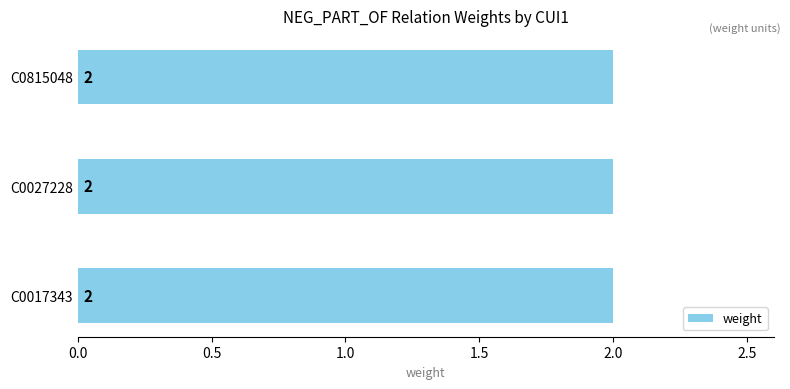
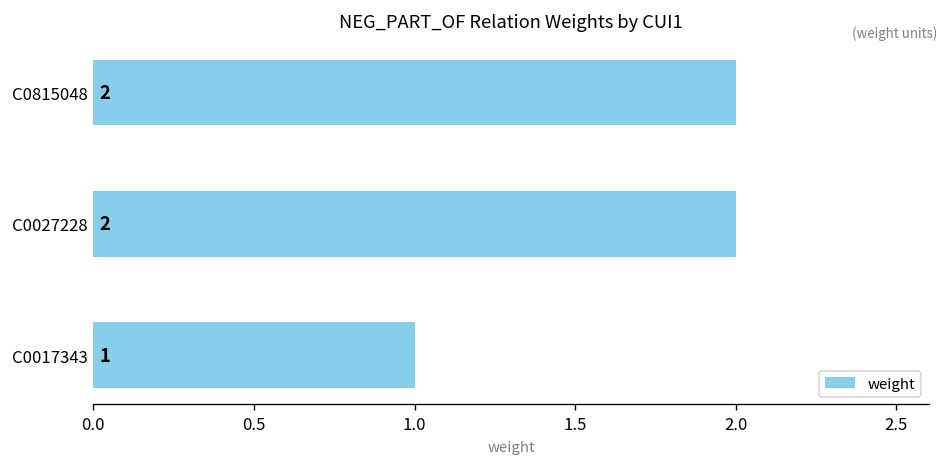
  {
    "C0815048": 2,
    "C0027228": 2,
-   "C0017343": 2
+   "C0017343": 1
  }
